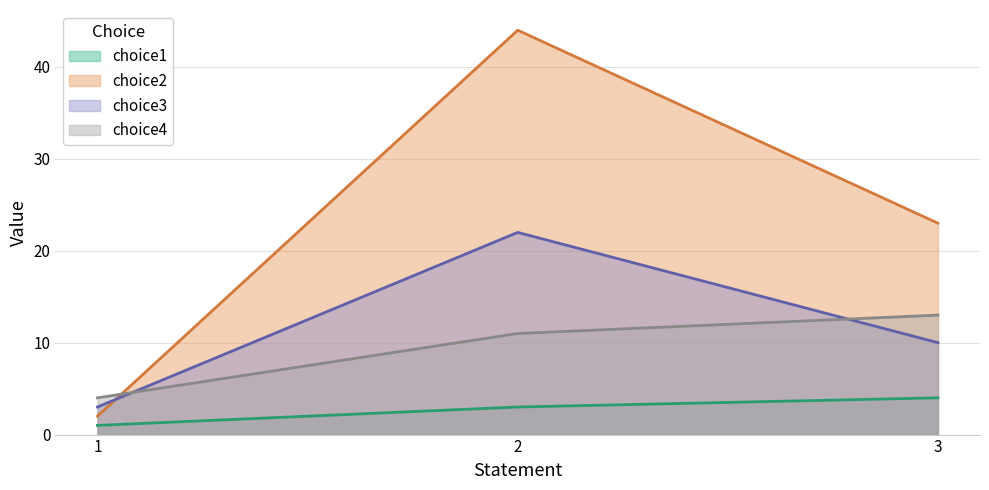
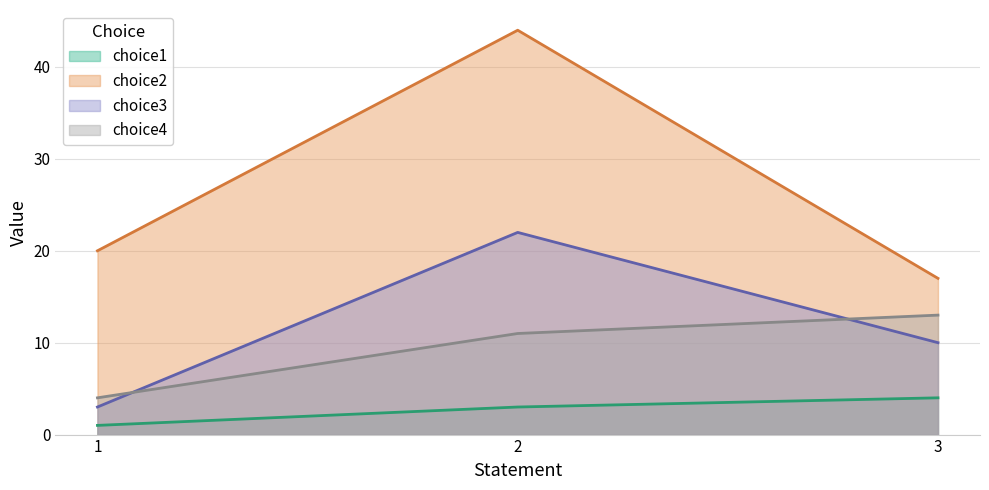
  {
    "choice1": {
      "1": 1,
      "2": 3,
      "3": 4
    },
    "choice2": {
-     "1": 2,
+     "1": 20,
      "2": 44,
-     "3": 23
+     "3": 17
    }
  }
